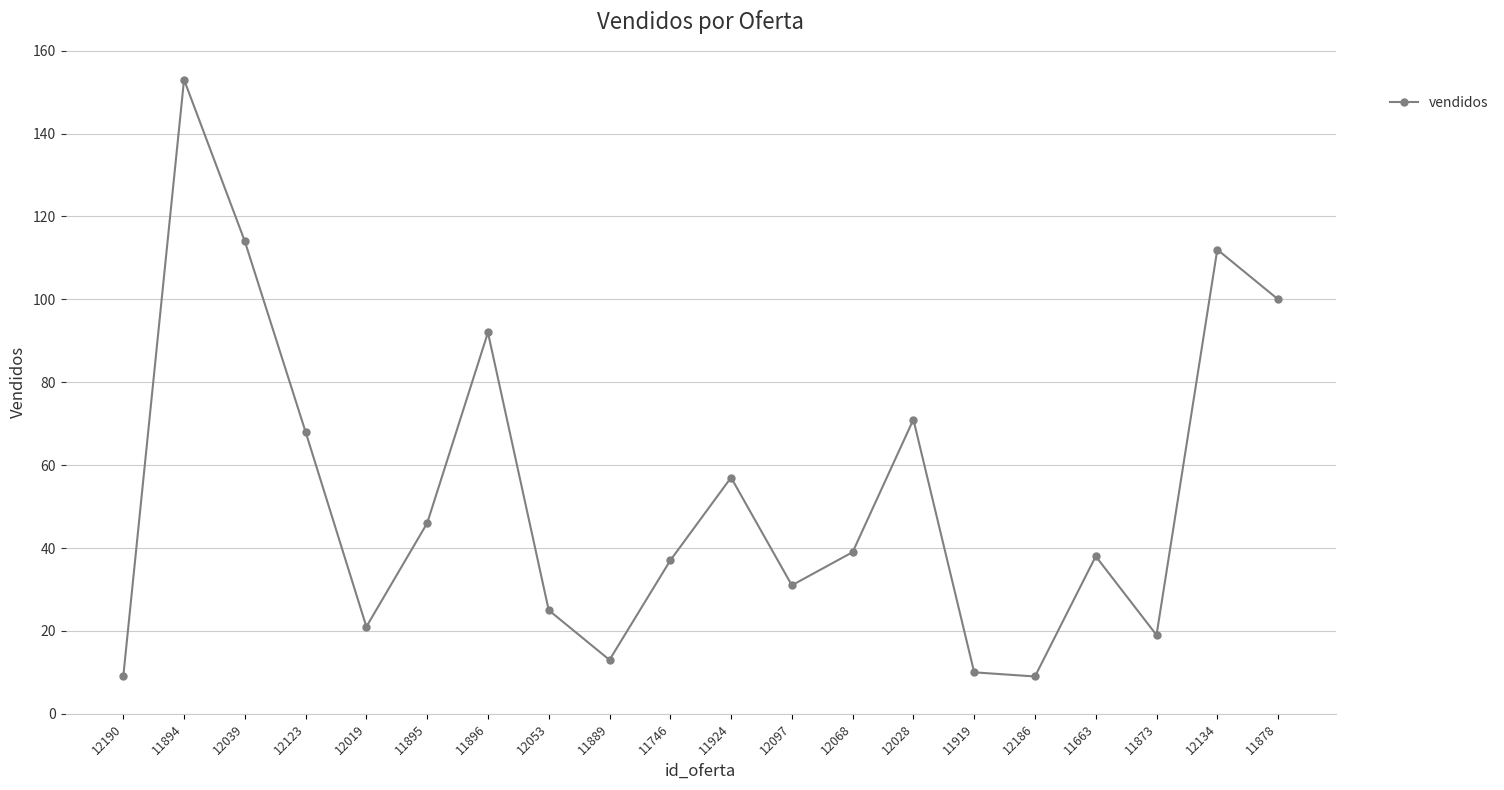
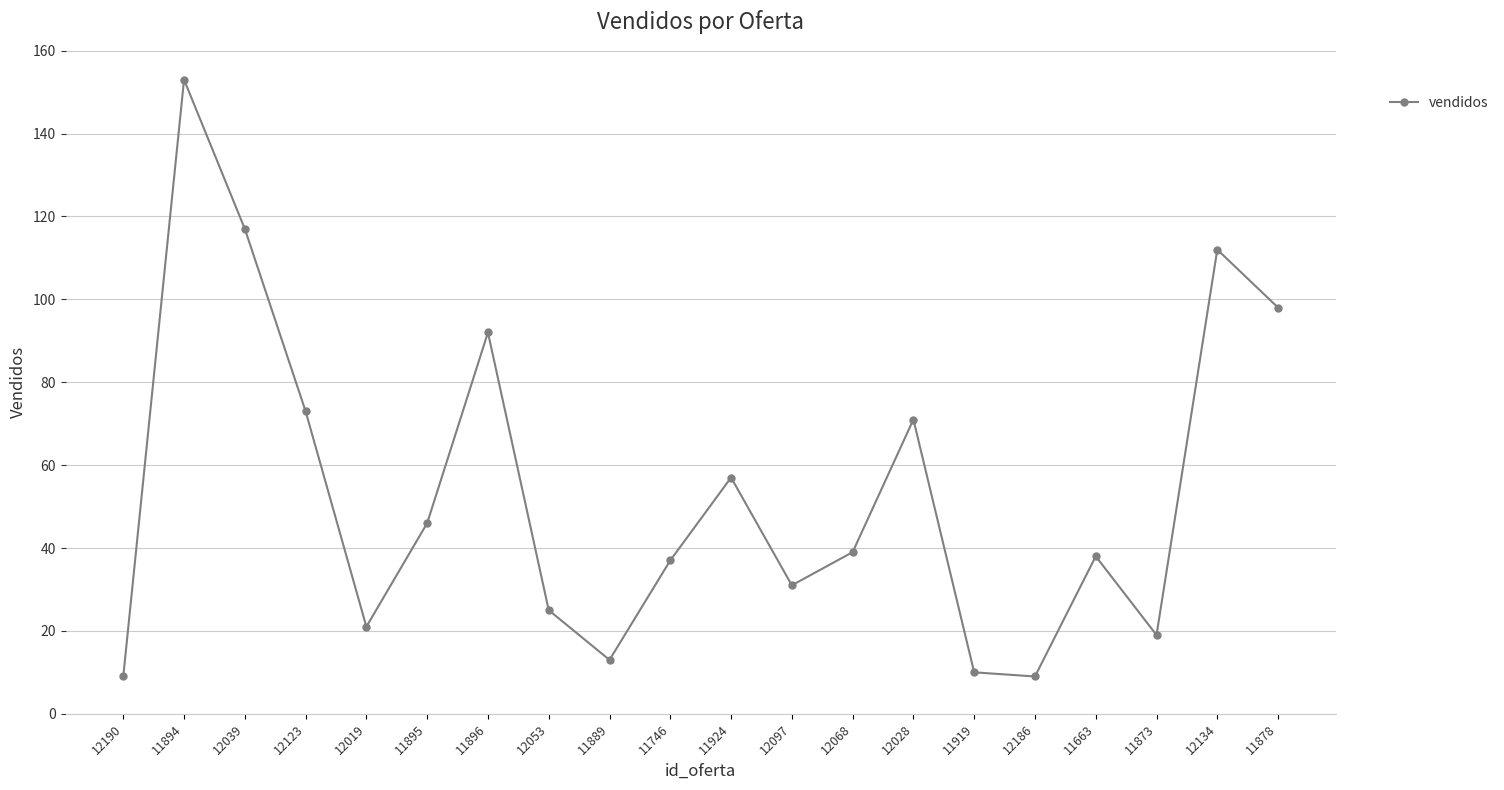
  {
    "12190": 9,
    "11894": 153,
-   "12039": 114,
-   "12123": 68,
+   "12039": 117,
+   "12123": 73,
    "12019": 21,
    "11895": 46,
    "11896": 92,
    "12053": 25,
    "11889": 13,
    "11746": 37,
    "11924": 57,
    "12097": 31,
    "12068": 39,
    "12028": 71,
    "11919": 10,
    "12186": 9,
    "11663": 38,
    "11873": 19,
    "12134": 112,
-   "11878": 100
+   "11878": 98
  }
